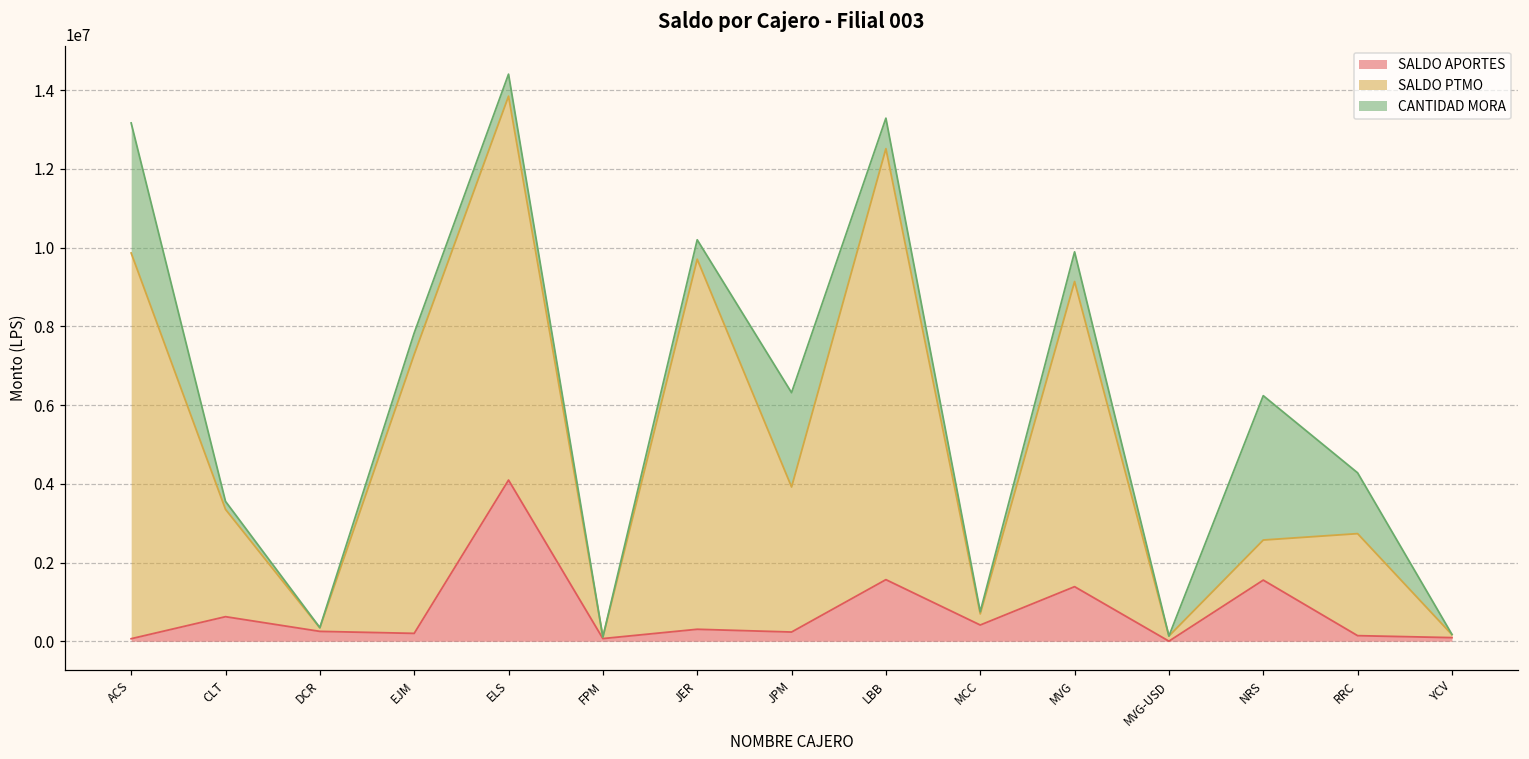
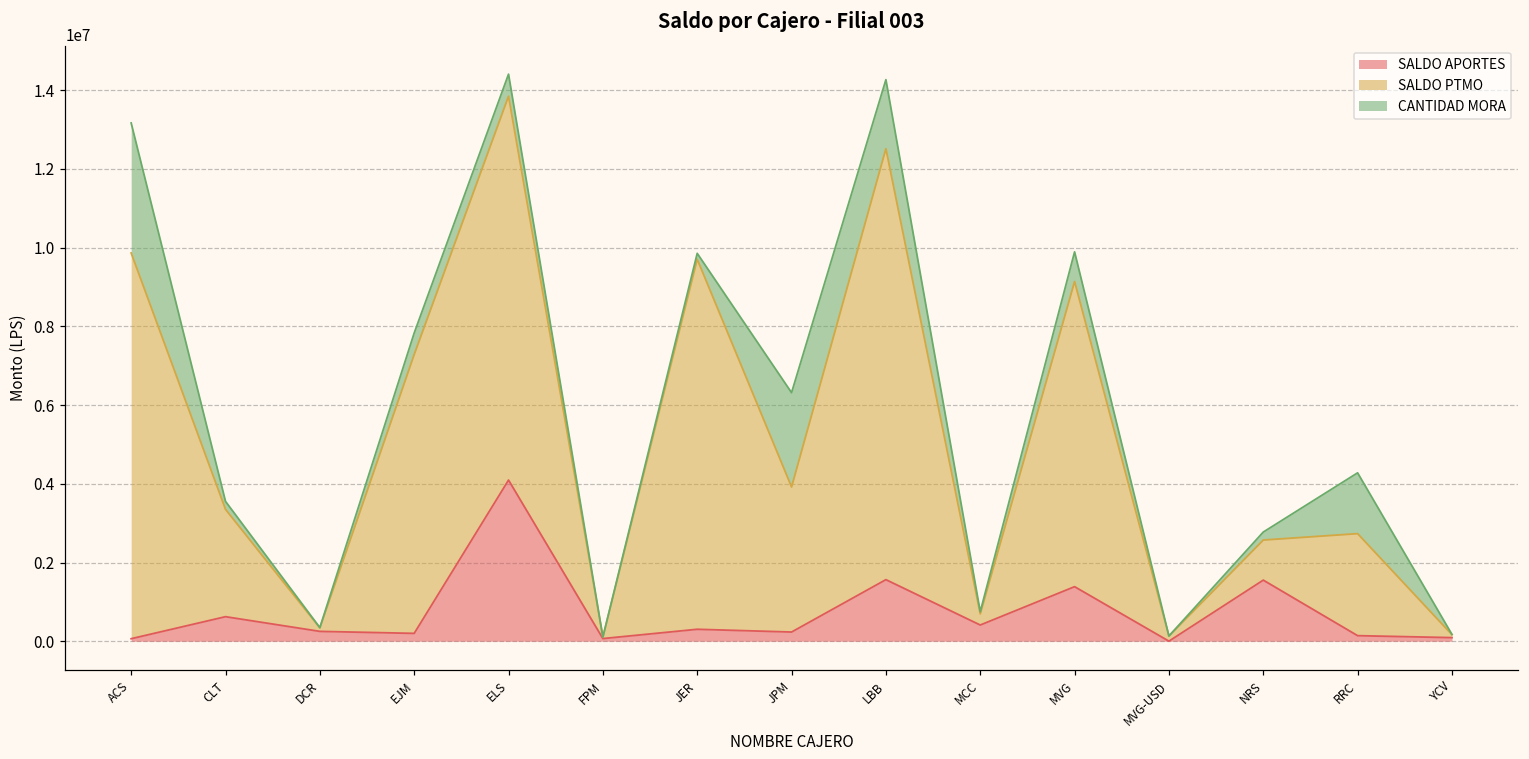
  {
    "SALDO APORTES": {
      "ACS": 100000,
      "CLT": 600000,
      "DCR": 300000,
      "EJM": 200000,
      "ELS": 4100000,
      "JER": 300000,
      "JPM": 200000,
      "LBB": 1600000,
      "MCC": 400000,
      "MVG": 1400000,
      "MVG-USD": 0,
      "NRS": 1600000,
      "RRC": 100000,
      "YCV": 100000
    },
    "SALDO PTMO": {
      "ACS": 9800000,
      "CLT": 2700000,
      "EJM": 7100000,
      "ELS": 9800000,
      "JER": 9400000,
      "JPM": 3700000,
      "LBB": 10900000,
      "MVG": 7800000,
      "NRS": 1000000,
      "RRC": 2600000
    },
    "CANTIDAD MORA": {
      "ACS": 3300000,
      "CLT": 200000,
      "EJM": 500000,
      "ELS": 600000,
-     "JER": 500000,
+     "JER": 100000,
      "JPM": 2400000,
-     "LBB": 800000,
+     "LBB": 1800000,
      "MVG": 800000,
-     "NRS": 3700000,
+     "NRS": 200000,
      "RRC": 1500000
    }
  }
